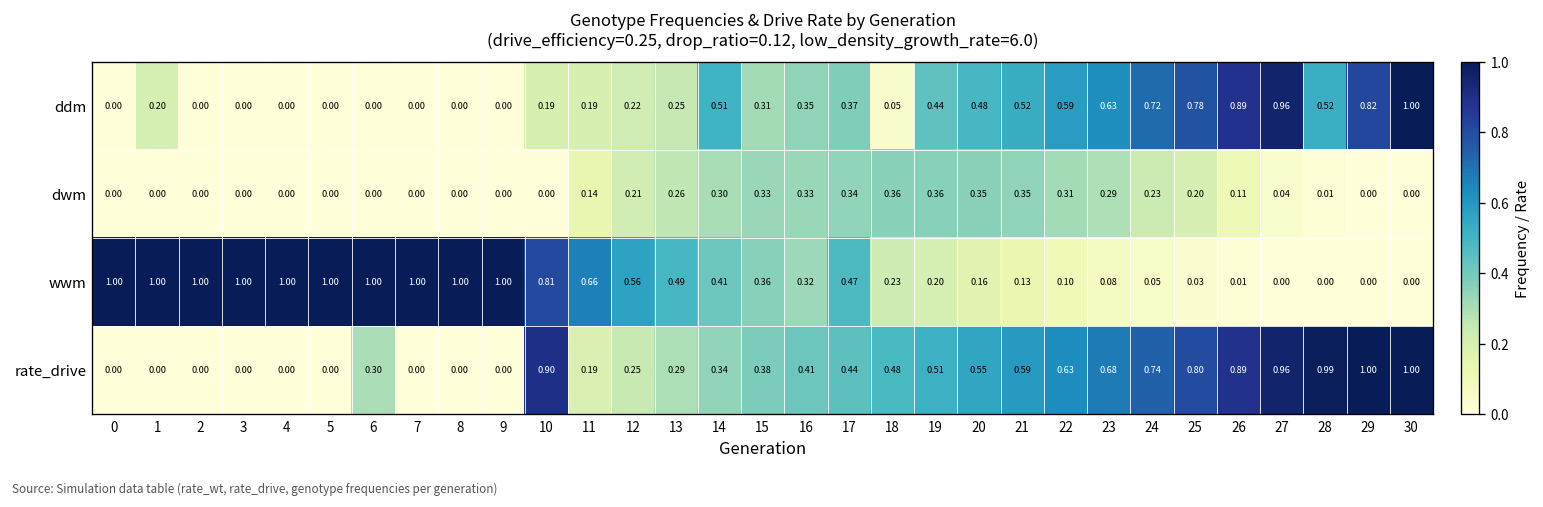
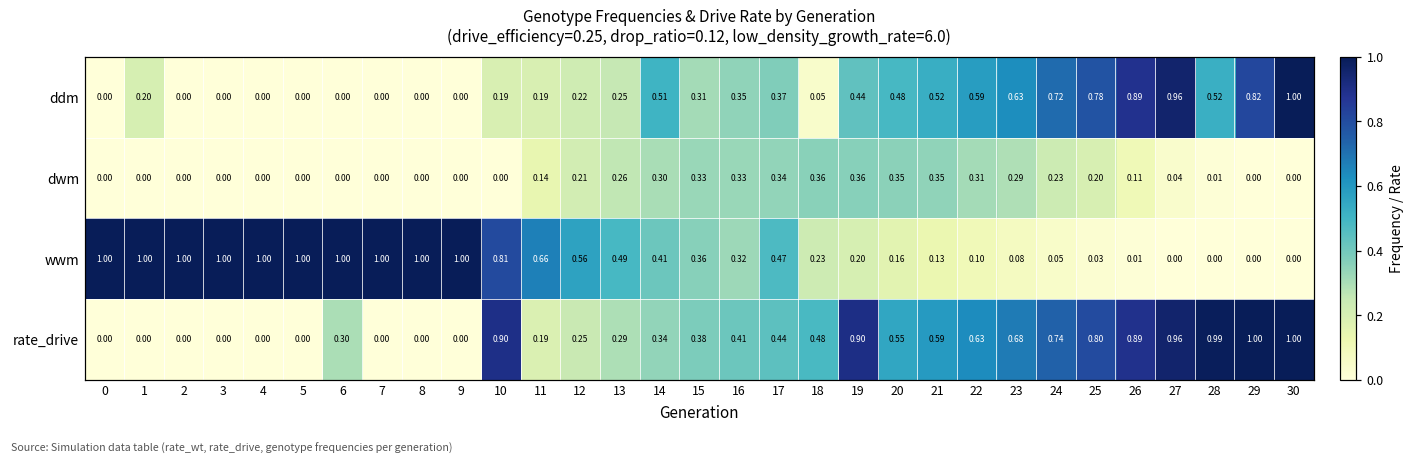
  {
    "ddm": {
      "0": 0.00,
      "1": 0.20,
      "2": 0.00,
      "3": 0.00,
      "4": 0.00,
      "5": 0.00,
      "6": 0.00,
      "7": 0.00,
      "8": 0.00,
      "9": 0.00,
      "10": 0.19,
      "11": 0.19,
      "12": 0.22,
      "13": 0.25,
      "14": 0.51,
      "15": 0.31,
      "16": 0.35,
      "17": 0.37,
      "18": 0.05,
      "19": 0.44,
      "20": 0.48,
      "21": 0.52,
      "22": 0.59,
      "23": 0.63,
      "24": 0.72,
      "25": 0.78,
      "26": 0.89,
      "27": 0.96,
      "28": 0.52,
      "29": 0.82,
      "30": 1.00
    },
    "dwm": {
      "0": 0.00,
      "1": 0.00,
      "2": 0.00,
      "3": 0.00,
      "4": 0.00,
      "5": 0.00,
      "6": 0.00,
      "7": 0.00,
      "8": 0.00,
      "9": 0.00,
      "10": 0.00,
      "11": 0.14,
      "12": 0.21,
      "13": 0.26,
      "14": 0.30,
      "15": 0.33,
      "16": 0.33,
      "17": 0.34,
      "18": 0.36,
      "19": 0.36,
      "20": 0.35,
      "21": 0.35,
      "22": 0.31,
      "23": 0.29,
      "24": 0.23,
      "25": 0.20,
      "26": 0.11,
      "27": 0.04,
      "28": 0.01,
      "29": 0.00,
      "30": 0.00
    },
    "wwm": {
      "0": 1.00,
      "1": 1.00,
      "2": 1.00,
      "3": 1.00,
      "4": 1.00,
      "5": 1.00,
      "6": 1.00,
      "7": 1.00,
      "8": 1.00,
      "9": 1.00,
      "10": 0.81,
      "11": 0.66,
      "12": 0.56,
      "13": 0.49,
      "14": 0.41,
      "15": 0.36,
      "16": 0.32,
      "17": 0.47,
      "18": 0.23,
      "19": 0.20,
      "20": 0.16,
      "21": 0.13,
      "22": 0.10,
      "23": 0.08,
      "24": 0.05,
      "25": 0.03,
      "26": 0.01,
      "27": 0.00,
      "28": 0.00,
      "29": 0.00,
      "30": 0.00
    },
    "rate_drive": {
      "0": 0.00,
      "1": 0.00,
      "2": 0.00,
      "3": 0.00,
      "4": 0.00,
      "5": 0.00,
      "6": 0.30,
      "7": 0.00,
      "8": 0.00,
      "9": 0.00,
      "10": 0.90,
      "11": 0.19,
      "12": 0.25,
      "13": 0.29,
      "14": 0.34,
      "15": 0.38,
      "16": 0.41,
      "17": 0.44,
      "18": 0.48,
-     "19": 0.51,
+     "19": 0.90,
      "20": 0.55,
      "21": 0.59,
      "22": 0.63,
      "23": 0.68,
      "24": 0.74,
      "25": 0.80,
      "26": 0.89,
      "27": 0.96,
      "28": 0.99,
      "29": 1.00,
      "30": 1.00
    }
  }
